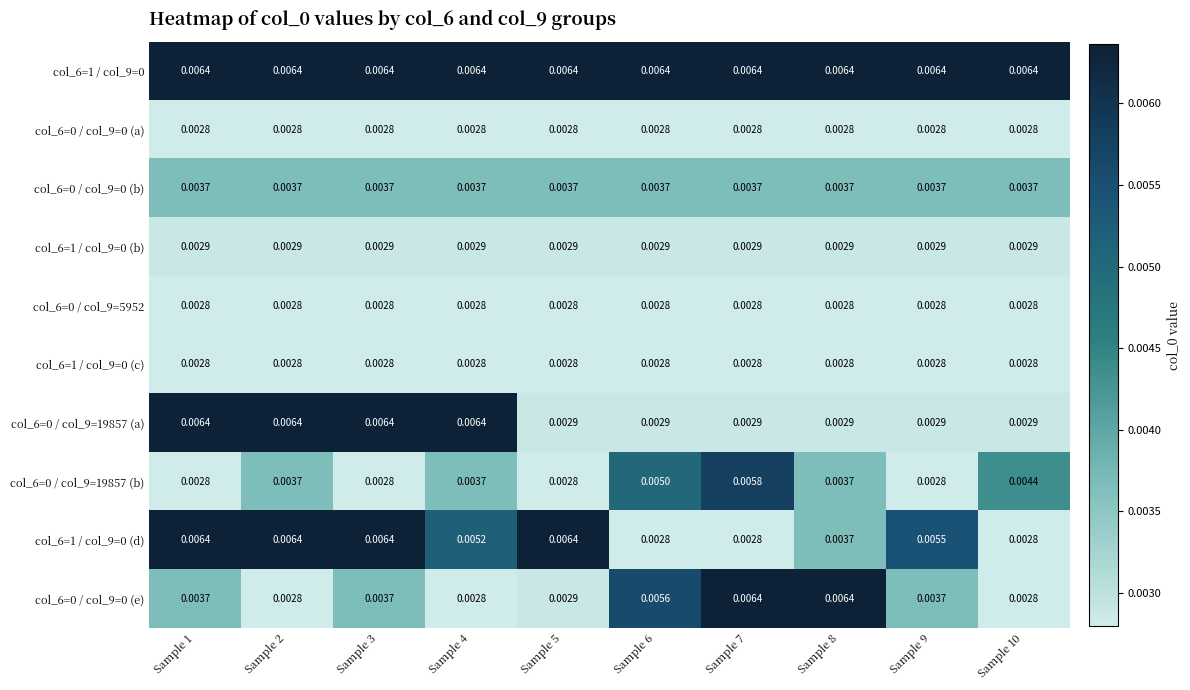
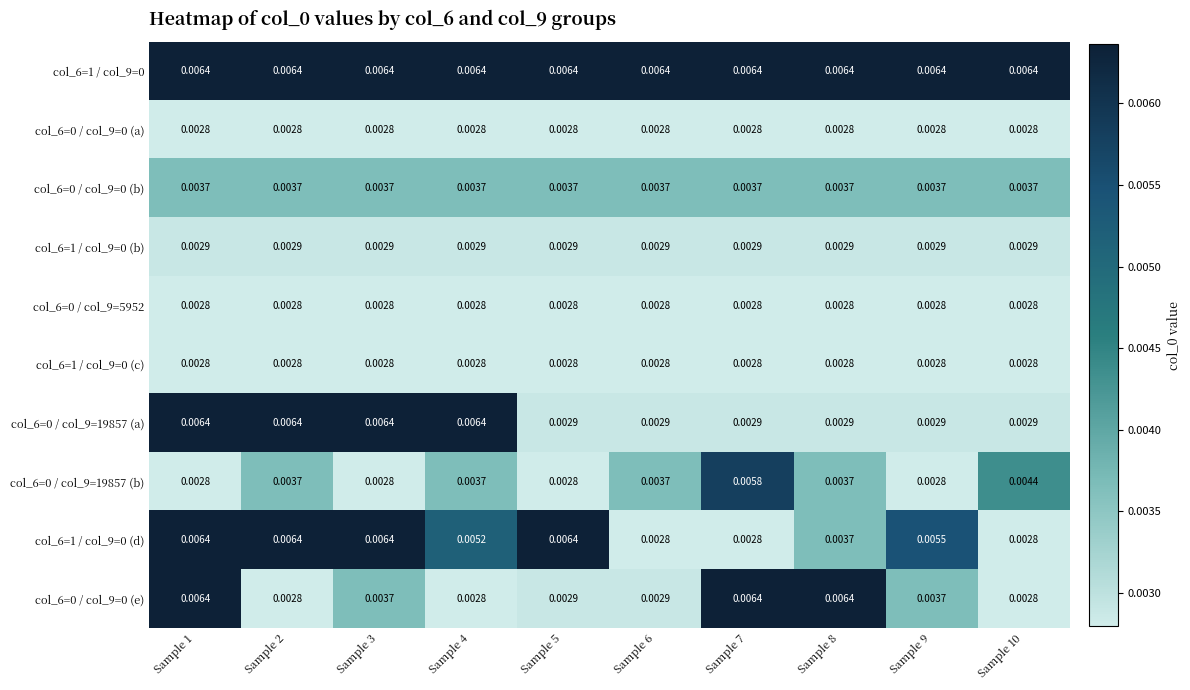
  {
    "col_6=1 / col_9=0": {
      "Sample 1": 0.0064,
      "Sample 2": 0.0064,
      "Sample 3": 0.0064,
      "Sample 4": 0.0064,
      "Sample 5": 0.0064,
      "Sample 6": 0.0064,
      "Sample 7": 0.0064,
      "Sample 8": 0.0064,
      "Sample 9": 0.0064,
      "Sample 10": 0.0064
    },
    "col_6=0 / col_9=0 (a)": {
      "Sample 1": 0.0028,
      "Sample 2": 0.0028,
      "Sample 3": 0.0028,
      "Sample 4": 0.0028,
      "Sample 5": 0.0028,
      "Sample 6": 0.0028,
      "Sample 7": 0.0028,
      "Sample 8": 0.0028,
      "Sample 9": 0.0028,
      "Sample 10": 0.0028
    },
    "col_6=0 / col_9=0 (b)": {
      "Sample 1": 0.0037,
      "Sample 2": 0.0037,
      "Sample 3": 0.0037,
      "Sample 4": 0.0037,
      "Sample 5": 0.0037,
      "Sample 6": 0.0037,
      "Sample 7": 0.0037,
      "Sample 8": 0.0037,
      "Sample 9": 0.0037,
      "Sample 10": 0.0037
    },
    "col_6=1 / col_9=0 (b)": {
      "Sample 1": 0.0029,
      "Sample 2": 0.0029,
      "Sample 3": 0.0029,
      "Sample 4": 0.0029,
      "Sample 5": 0.0029,
      "Sample 6": 0.0029,
      "Sample 7": 0.0029,
      "Sample 8": 0.0029,
      "Sample 9": 0.0029,
      "Sample 10": 0.0029
    },
    "col_6=0 / col_9=5952": {
      "Sample 1": 0.0028,
      "Sample 2": 0.0028,
      "Sample 3": 0.0028,
      "Sample 4": 0.0028,
      "Sample 5": 0.0028,
      "Sample 6": 0.0028,
      "Sample 7": 0.0028,
      "Sample 8": 0.0028,
      "Sample 9": 0.0028,
      "Sample 10": 0.0028
    },
    "col_6=1 / col_9=0 (c)": {
      "Sample 1": 0.0028,
      "Sample 2": 0.0028,
      "Sample 3": 0.0028,
      "Sample 4": 0.0028,
      "Sample 5": 0.0028,
      "Sample 6": 0.0028,
      "Sample 7": 0.0028,
      "Sample 8": 0.0028,
      "Sample 9": 0.0028,
      "Sample 10": 0.0028
    },
    "col_6=0 / col_9=19857 (a)": {
      "Sample 1": 0.0064,
      "Sample 2": 0.0064,
      "Sample 3": 0.0064,
      "Sample 4": 0.0064,
      "Sample 5": 0.0029,
      "Sample 6": 0.0029,
      "Sample 7": 0.0029,
      "Sample 8": 0.0029,
      "Sample 9": 0.0029,
      "Sample 10": 0.0029
    },
    "col_6=0 / col_9=19857 (b)": {
      "Sample 1": 0.0028,
      "Sample 2": 0.0037,
      "Sample 3": 0.0028,
      "Sample 4": 0.0037,
      "Sample 5": 0.0028,
-     "Sample 6": 0.0050,
+     "Sample 6": 0.0037,
      "Sample 7": 0.0058,
      "Sample 8": 0.0037,
      "Sample 9": 0.0028,
      "Sample 10": 0.0044
    },
    "col_6=1 / col_9=0 (d)": {
      "Sample 1": 0.0064,
      "Sample 2": 0.0064,
      "Sample 3": 0.0064,
      "Sample 4": 0.0052,
      "Sample 5": 0.0064,
      "Sample 6": 0.0028,
      "Sample 7": 0.0028,
      "Sample 8": 0.0037,
      "Sample 9": 0.0055,
      "Sample 10": 0.0028
    },
    "col_6=0 / col_9=0 (e)": {
-     "Sample 1": 0.0037,
+     "Sample 1": 0.0064,
      "Sample 2": 0.0028,
      "Sample 3": 0.0037,
      "Sample 4": 0.0028,
      "Sample 5": 0.0029,
-     "Sample 6": 0.0056,
+     "Sample 6": 0.0029,
      "Sample 7": 0.0064,
      "Sample 8": 0.0064,
      "Sample 9": 0.0037,
      "Sample 10": 0.0028
    }
  }
